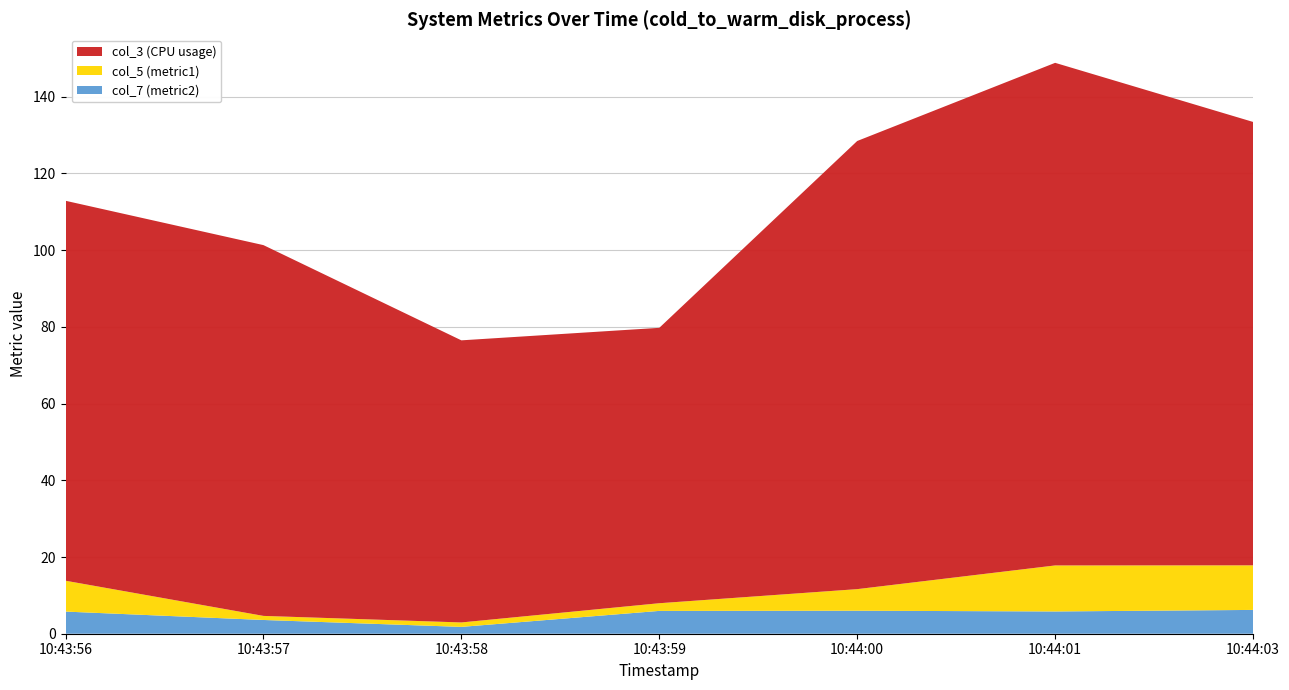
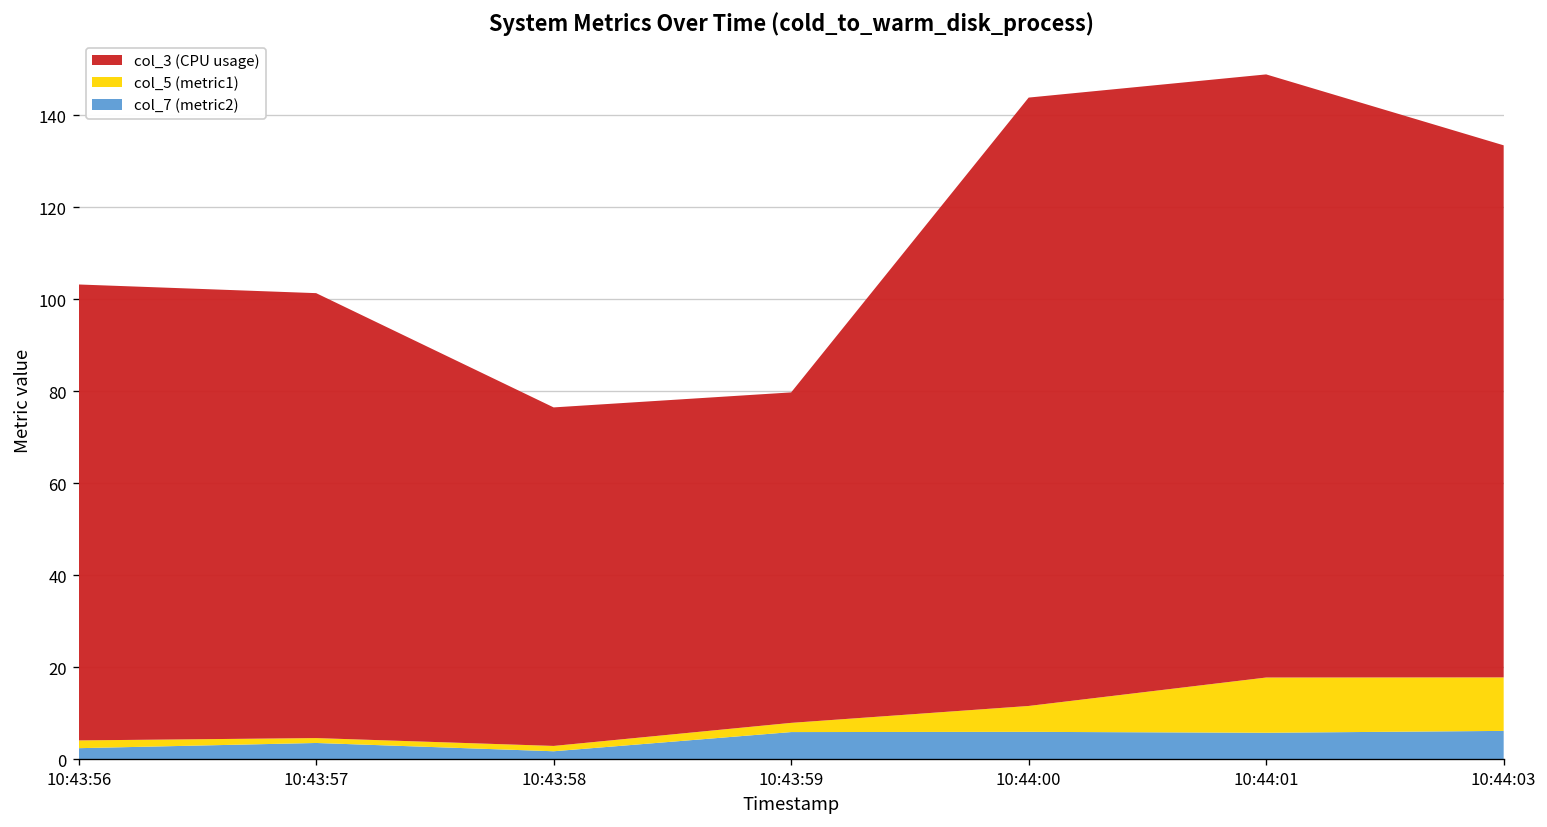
  {
    "col_7 (metric2)": {
-     "10:43:56": 6,
+     "10:43:56": 2,
      "10:43:57": 4,
      "10:43:58": 2,
      "10:43:59": 6,
      "10:44:00": 6,
      "10:44:01": 6,
      "10:44:03": 6
    },
    "col_5 (metric1)": {
-     "10:43:56": 8,
+     "10:43:56": 2,
      "10:43:57": 1,
      "10:43:58": 1,
      "10:43:59": 2,
      "10:44:00": 6,
      "10:44:01": 12,
      "10:44:03": 12
    },
    "col_3 (CPU usage)": {
      "10:43:56": 99,
      "10:43:57": 97,
      "10:43:58": 74,
      "10:43:59": 72,
-     "10:44:00": 117,
+     "10:44:00": 132,
      "10:44:01": 131,
      "10:44:03": 116
    }
  }
